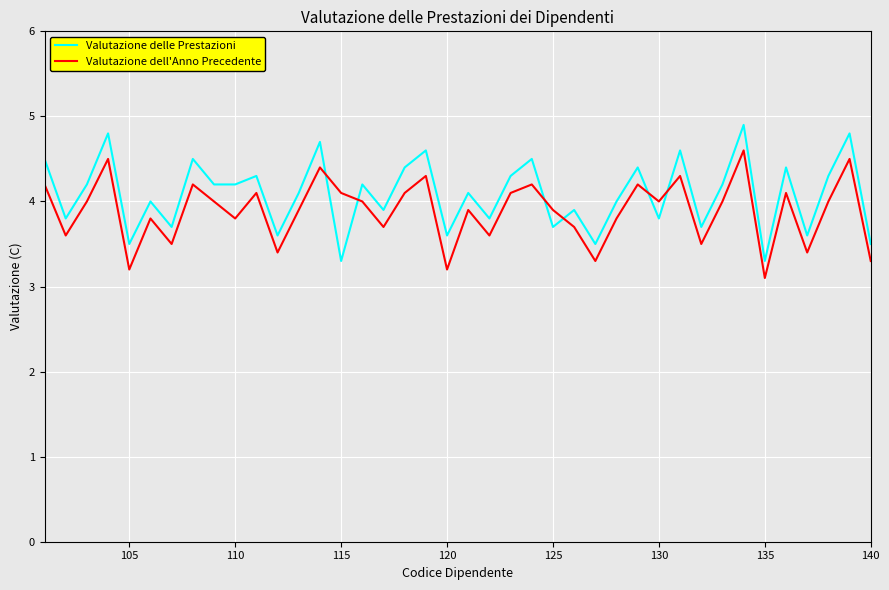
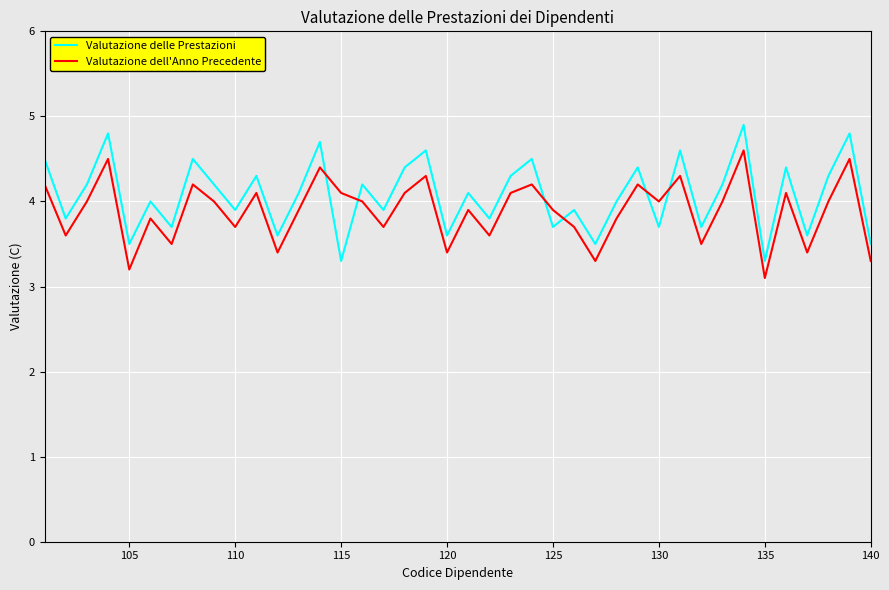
  {
    "Valutazione delle Prestazioni": {
      "105": 3.5,
-     "110": 4.2,
+     "110": 3.9,
      "115": 3.3,
      "120": 3.6,
      "125": 3.7,
-     "130": 3.8,
+     "130": 3.7,
      "135": 3.3,
      "140": 3.5
    },
    "Valutazione dell'Anno Precedente": {
      "105": 3.2,
-     "110": 3.8,
+     "110": 3.7,
      "115": 4.1,
-     "120": 3.2,
+     "120": 3.4,
      "125": 3.9,
      "130": 4.0,
      "135": 3.1,
      "140": 3.3
    }
  }
